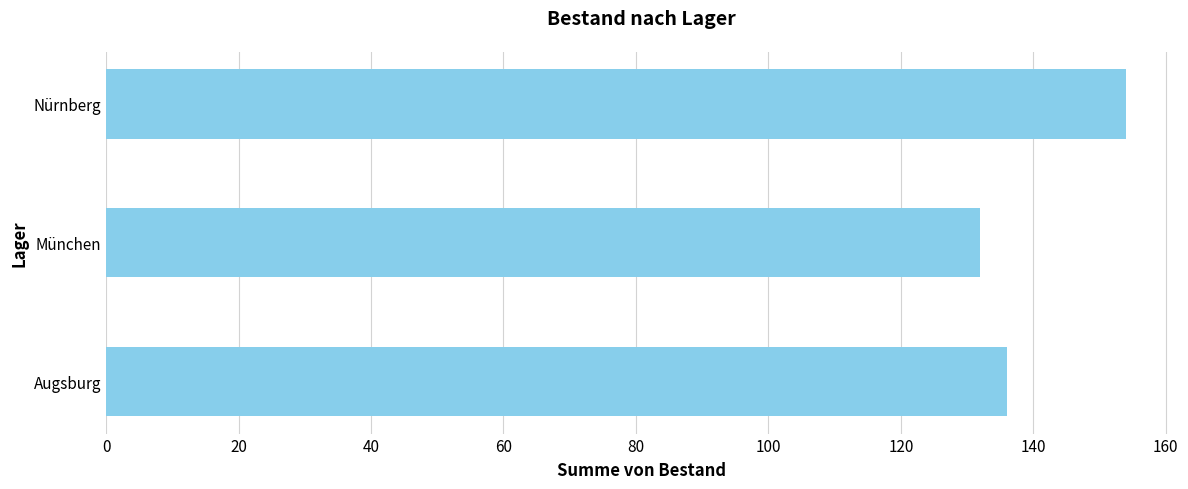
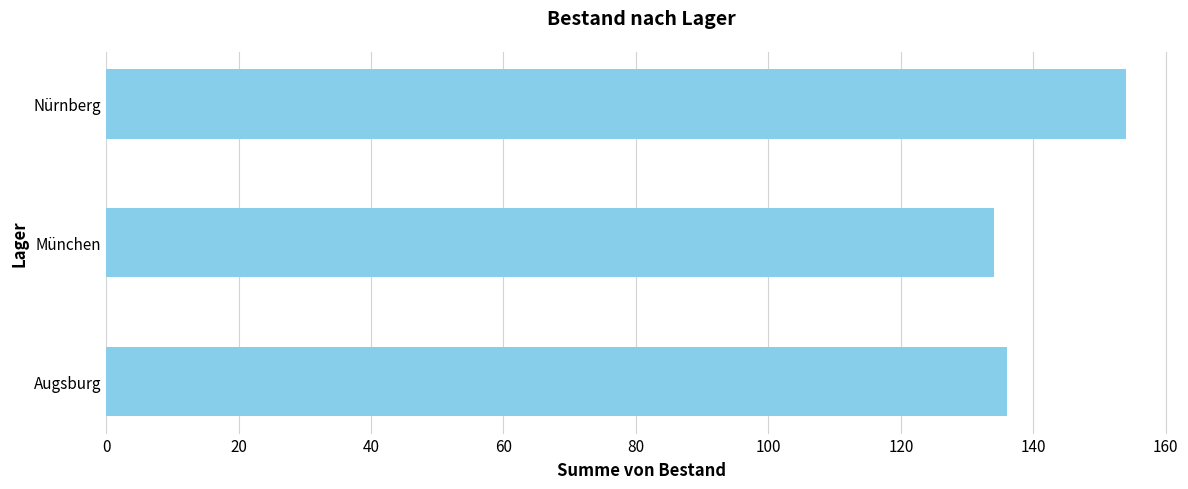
  {
    "Nürnberg": 154,
-   "München": 132,
+   "München": 134,
    "Augsburg": 136
  }
